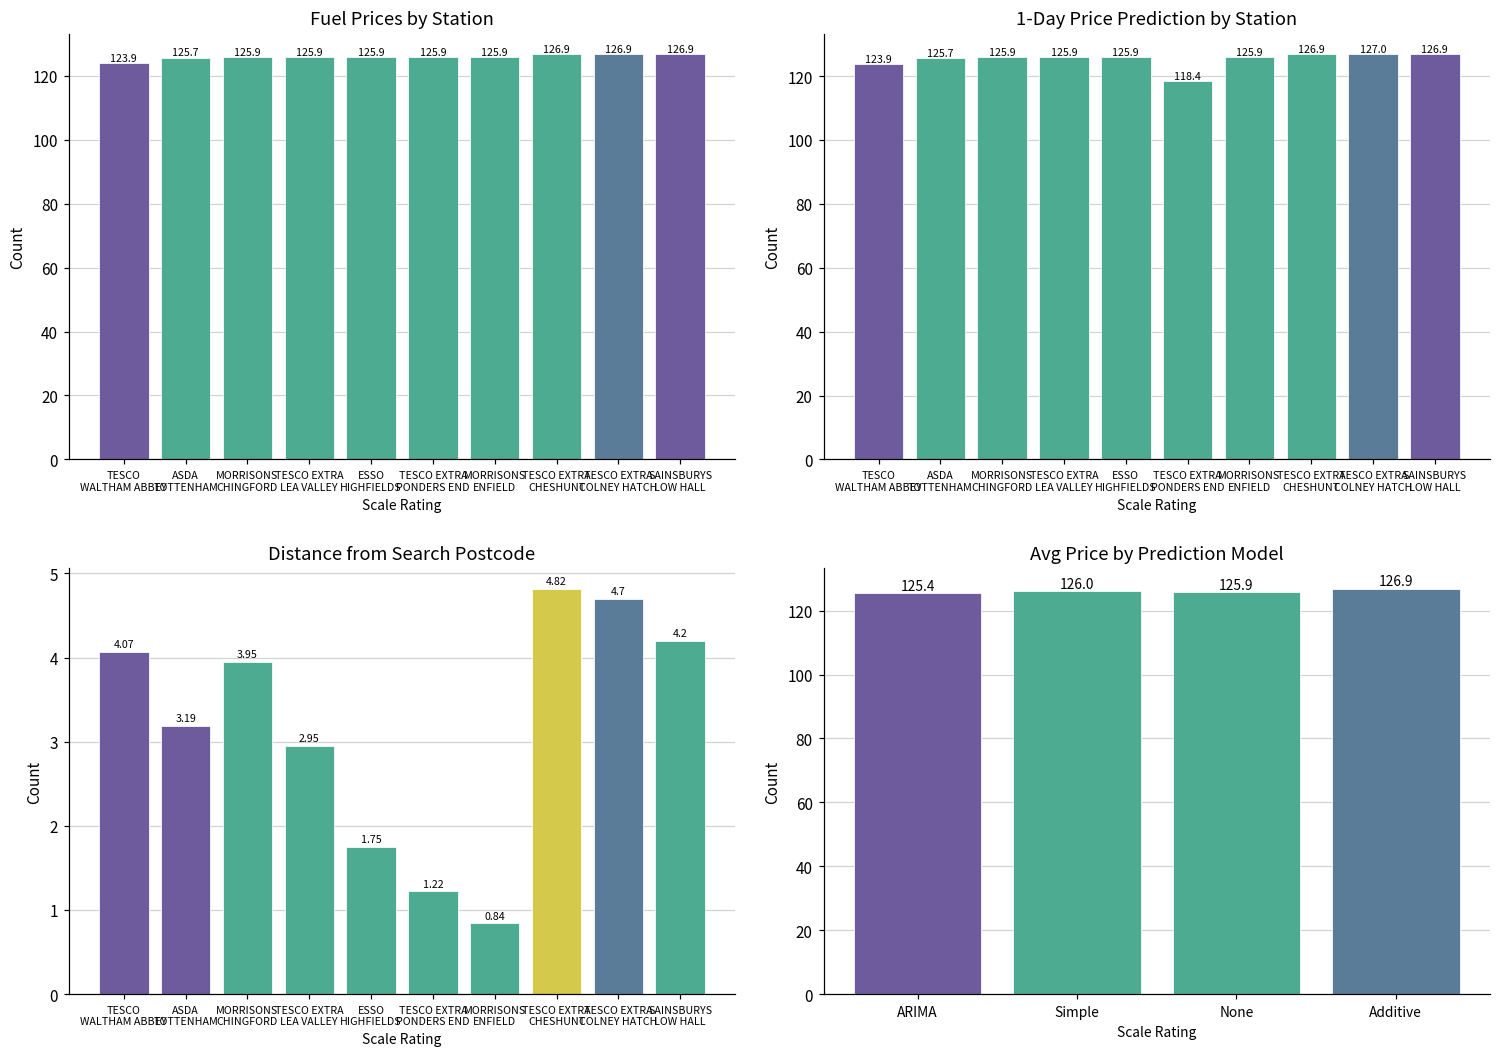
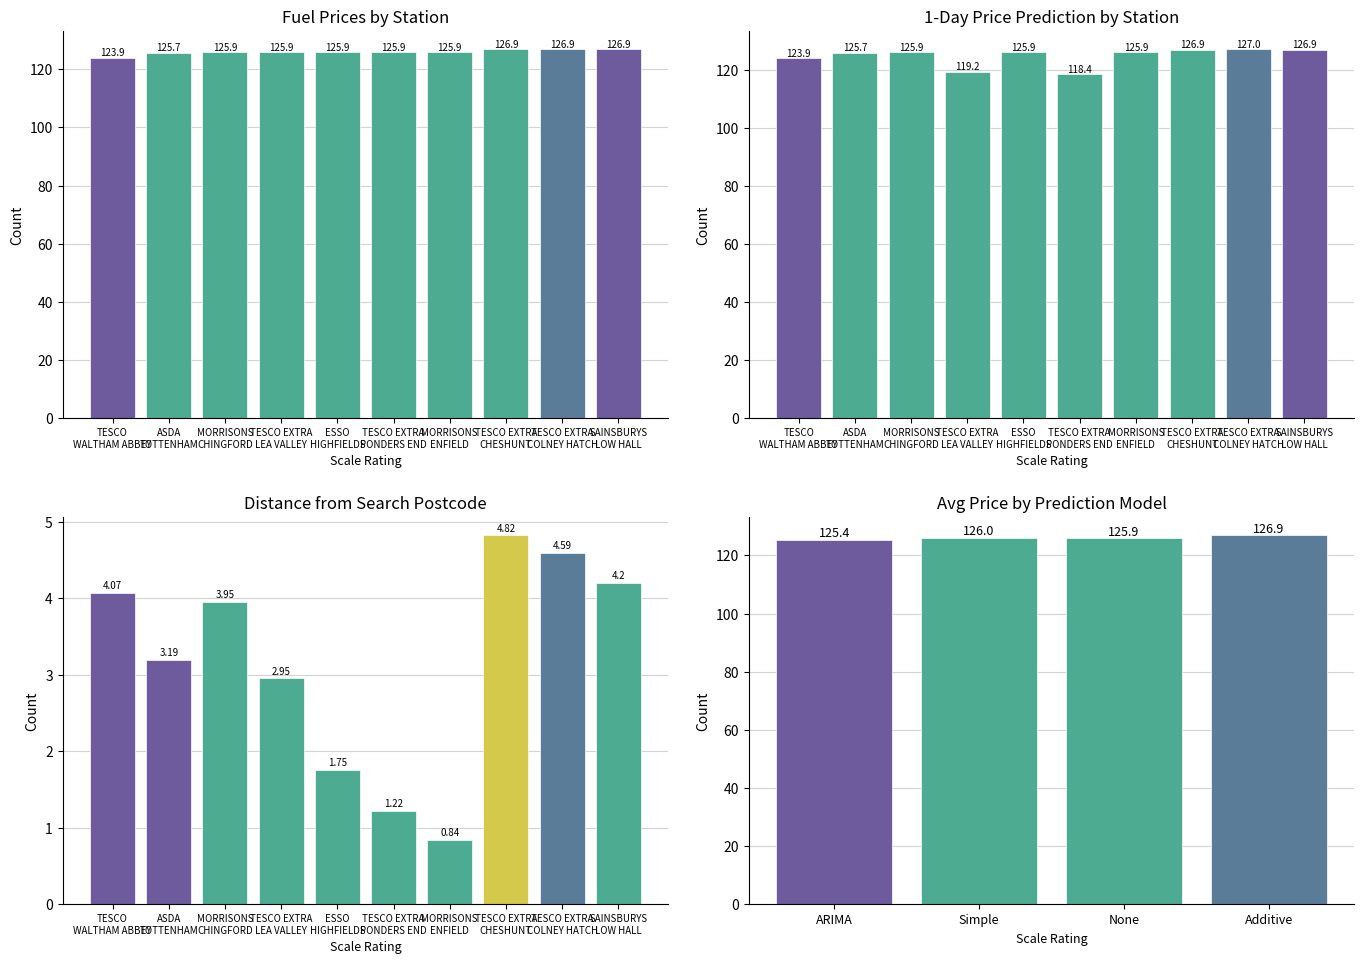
  {
    "Fuel Prices by Station": {
      "MORRISONS CHINGFORD": 125.9,
      "TESCO EXTRA LEA VALLEY": 125.9,
      "ESSO HIGHFIELDS": 125.9,
      "TESCO EXTRA PONDERS END": 125.9,
      "MORRISONS ENFIELD": 125.9,
      "TESCO EXTRA COLNEY HATCH": 126.9,
      "SAINSBURYS LOW HALL": 126.9
    },
    "1-Day Price Prediction by Station": {
      "MORRISONS CHINGFORD": 125.9,
-     "TESCO EXTRA LEA VALLEY": 125.9,
+     "TESCO EXTRA LEA VALLEY": 119.2,
      "ESSO HIGHFIELDS": 125.9,
      "TESCO EXTRA PONDERS END": 118.4,
      "MORRISONS ENFIELD": 125.9,
      "TESCO EXTRA COLNEY HATCH": 127.0,
      "SAINSBURYS LOW HALL": 126.9
    },
    "Distance from Search Postcode": {
      "MORRISONS CHINGFORD": 3.95,
      "TESCO EXTRA LEA VALLEY": 2.95,
      "ESSO HIGHFIELDS": 1.75,
      "TESCO EXTRA PONDERS END": 1.22,
      "MORRISONS ENFIELD": 0.84,
-     "TESCO EXTRA COLNEY HATCH": 4.7,
+     "TESCO EXTRA COLNEY HATCH": 4.59,
      "SAINSBURYS LOW HALL": 4.2
    },
    "Avg Price by Prediction Model": {
      "ARIMA": 125.4,
      "Simple": 126.0,
      "None": 125.9,
      "Additive": 126.9
    }
  }
